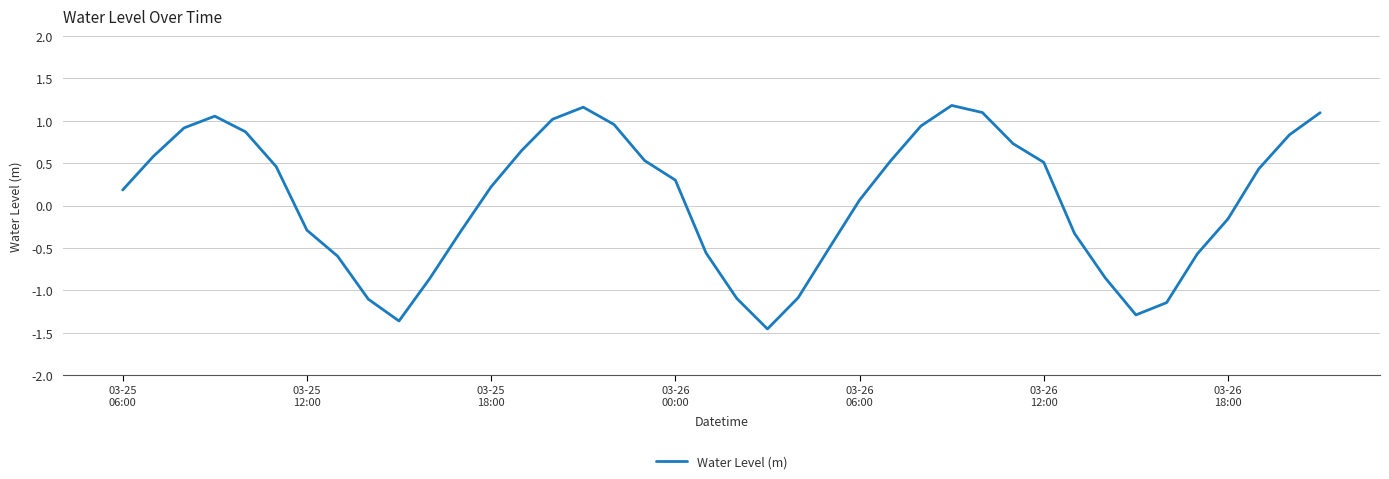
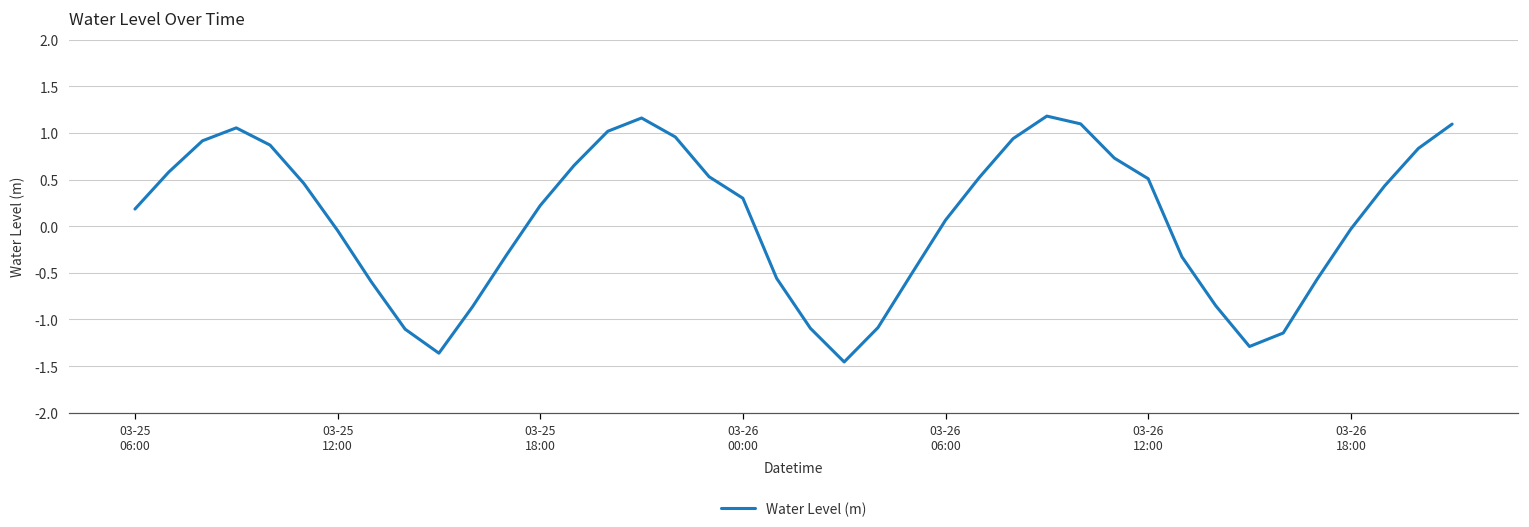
  {
    "03-25 06:00": 0.2,
-   "03-25 12:00": -0.3,
+   "03-25 12:00": 0.0,
    "03-25 18:00": 0.2,
    "03-26 00:00": 0.3,
    "03-26 06:00": 0.1,
    "03-26 12:00": 0.5,
-   "03-26 18:00": -0.2
+   "03-26 18:00": 0.0
  }
